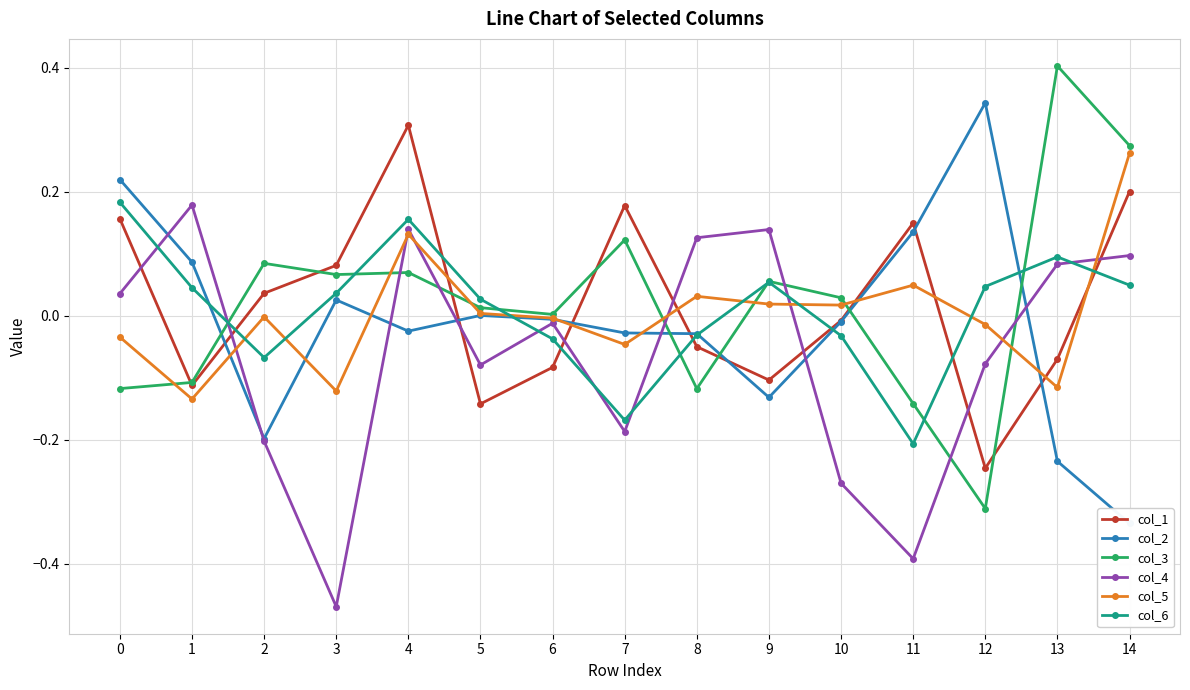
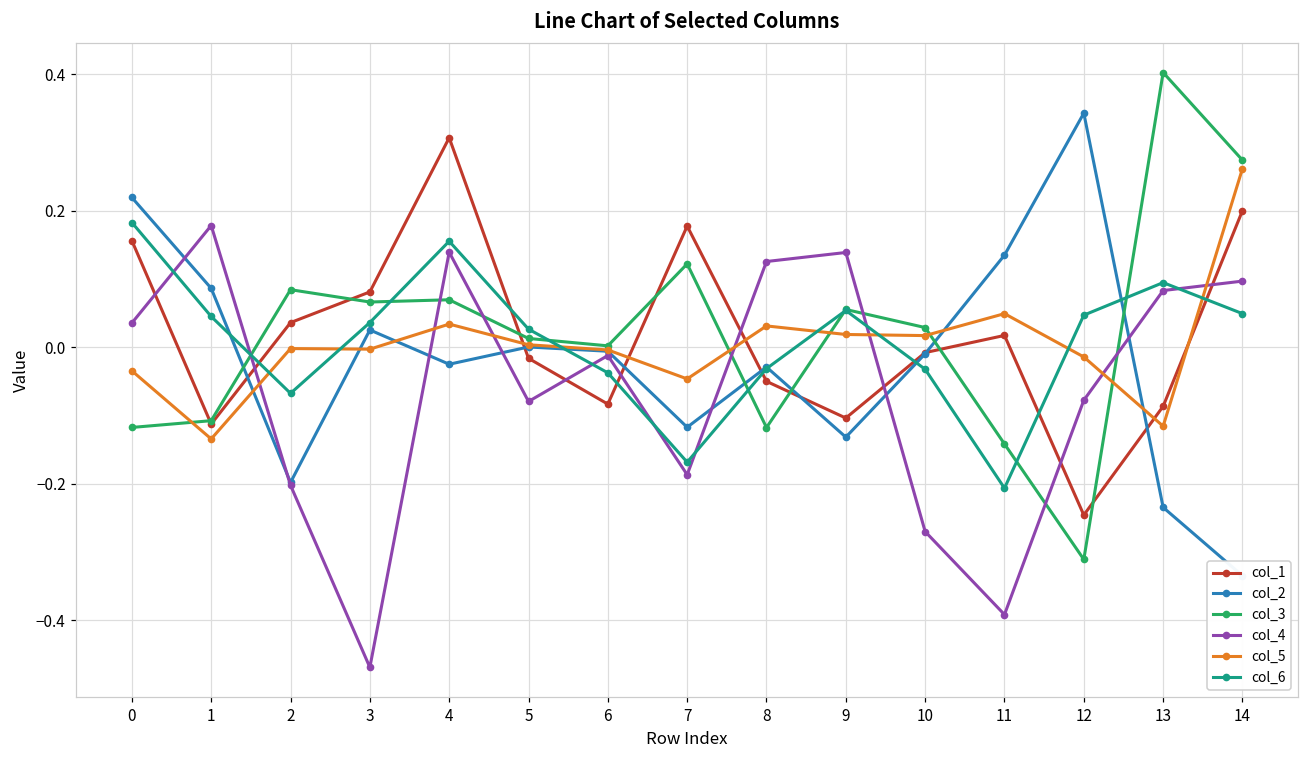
  {
    "col_1": {
      "0": 0.16,
      "1": -0.11,
      "2": 0.04,
      "3": 0.08,
      "4": 0.31,
-     "5": -0.14,
+     "5": -0.02,
      "6": -0.08,
      "7": 0.18,
      "8": -0.05,
      "9": -0.10,
-     "11": 0.15,
+     "11": 0.02,
      "12": -0.25,
-     "13": -0.07,
+     "13": -0.09,
      "14": 0.20
    },
    "col_2": {
      "0": 0.22,
      "1": 0.09,
      "2": -0.20,
      "3": 0.03,
      "4": -0.02,
-     "7": -0.03,
+     "7": -0.12,
      "9": -0.13,
      "11": 0.13,
      "12": 0.34,
      "13": -0.23
    },
    "col_4": {
      "0": 0.04,
      "1": 0.18,
      "2": -0.20,
      "3": -0.47,
      "4": 0.14,
      "5": -0.08,
      "6": -0.01,
      "7": -0.19,
      "8": 0.13,
      "9": 0.14,
      "10": -0.27,
      "11": -0.39,
      "12": -0.08,
      "13": 0.08,
      "14": 0.10
    },
    "col_5": {
      "0": -0.03,
      "1": -0.13,
      "2": 0.00,
-     "3": -0.12,
-     "4": 0.13,
+     "3": 0.00,
+     "4": 0.03,
      "7": -0.05,
      "8": 0.03,
      "9": 0.02,
      "10": 0.02,
      "11": 0.05,
      "12": -0.01,
      "13": -0.12,
      "14": 0.26
    }
  }
